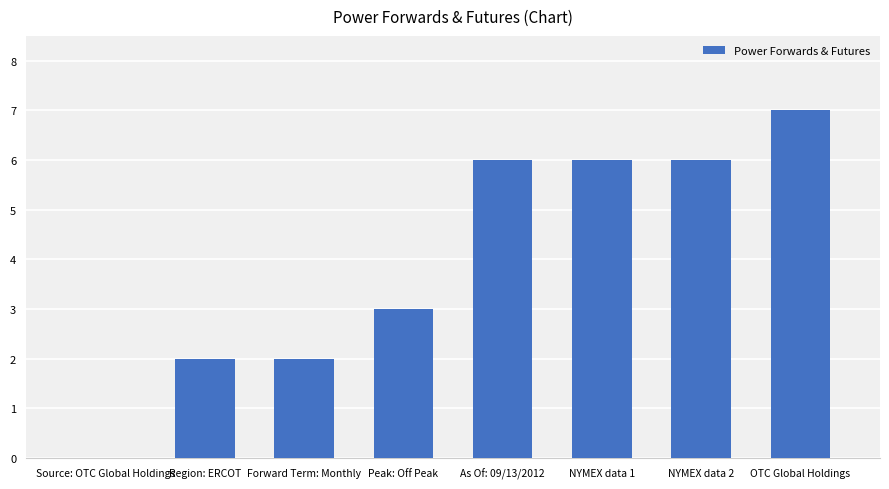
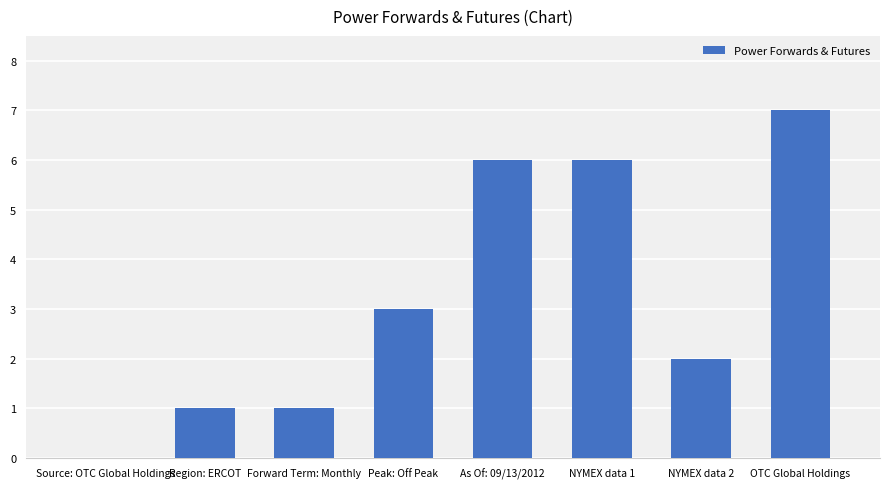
  {
    "Source: OTC Global Holdings": 0,
-   "Region: ERCOT": 2,
-   "Forward Term: Monthly": 2,
+   "Region: ERCOT": 1,
+   "Forward Term: Monthly": 1,
    "Peak: Off Peak": 3,
    "As Of: 09/13/2012": 6,
    "NYMEX data 1": 6,
-   "NYMEX data 2": 6,
+   "NYMEX data 2": 2,
    "OTC Global Holdings": 7
  }
